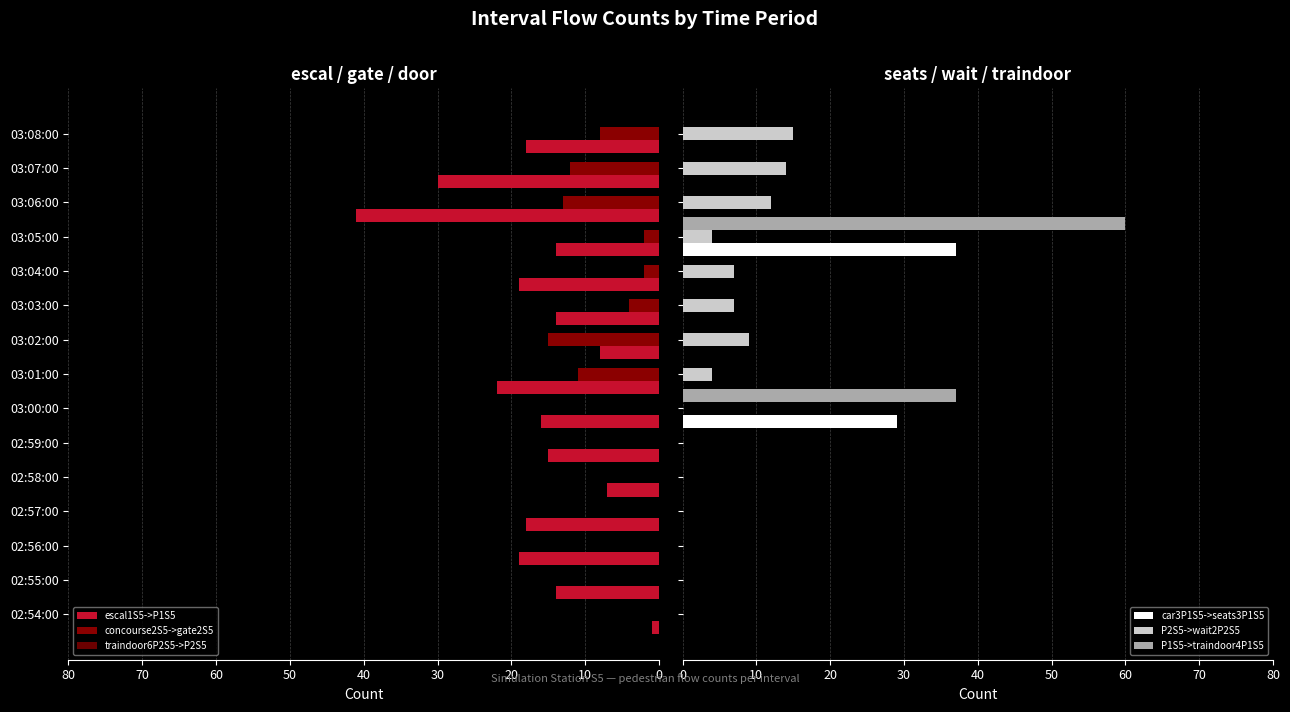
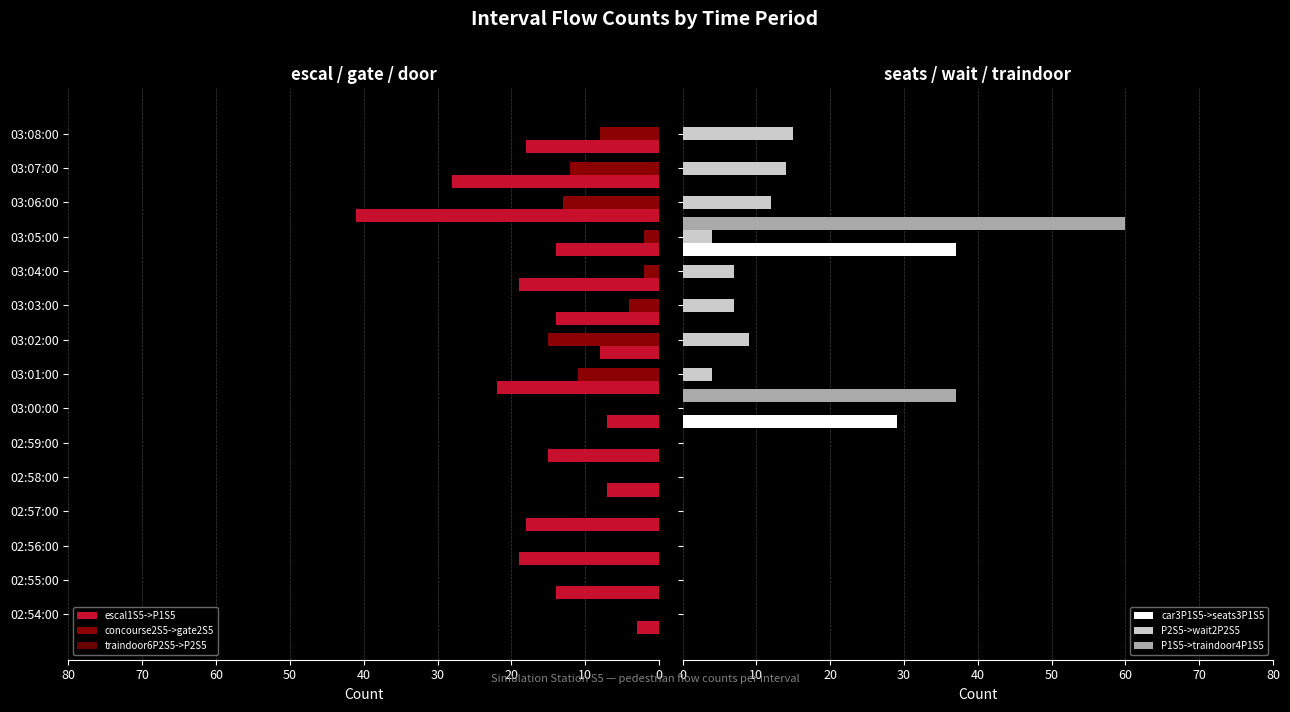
  {
    "escal / gate / door": {
      "escal1S5->P1S5": {
        "03:08:00": 18,
-       "03:07:00": 30,
+       "03:07:00": 28,
        "03:06:00": 41,
        "03:05:00": 14,
        "03:04:00": 19,
        "03:03:00": 14,
        "03:02:00": 8,
        "03:01:00": 22,
-       "03:00:00": 16,
+       "03:00:00": 7,
        "02:59:00": 15,
        "02:58:00": 7,
        "02:57:00": 18,
        "02:56:00": 19,
        "02:55:00": 14,
-       "02:54:00": 1
+       "02:54:00": 3
      }
    }
  }
